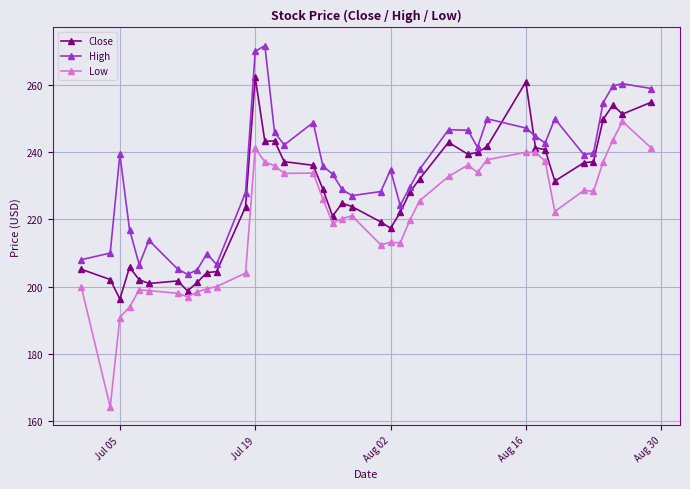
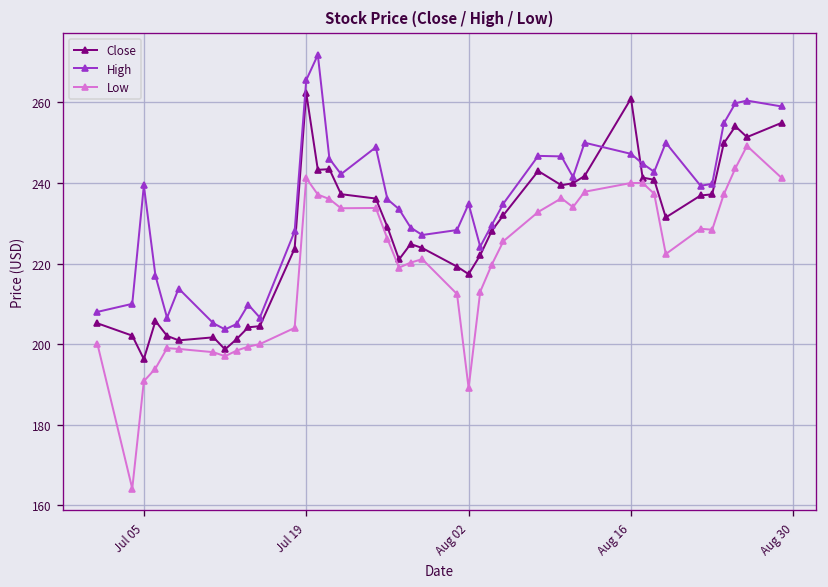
  {
    "Close": {
      "Jul 05": 196,
      "Jul 19": 262,
      "Aug 02": 217,
      "Aug 16": 261
    },
    "High": {
      "Jul 05": 239,
-     "Jul 19": 270,
+     "Jul 19": 266,
      "Aug 02": 235,
      "Aug 16": 247
    },
    "Low": {
      "Jul 05": 191,
      "Jul 19": 241,
-     "Aug 02": 213,
+     "Aug 02": 189,
      "Aug 16": 240
    }
  }
